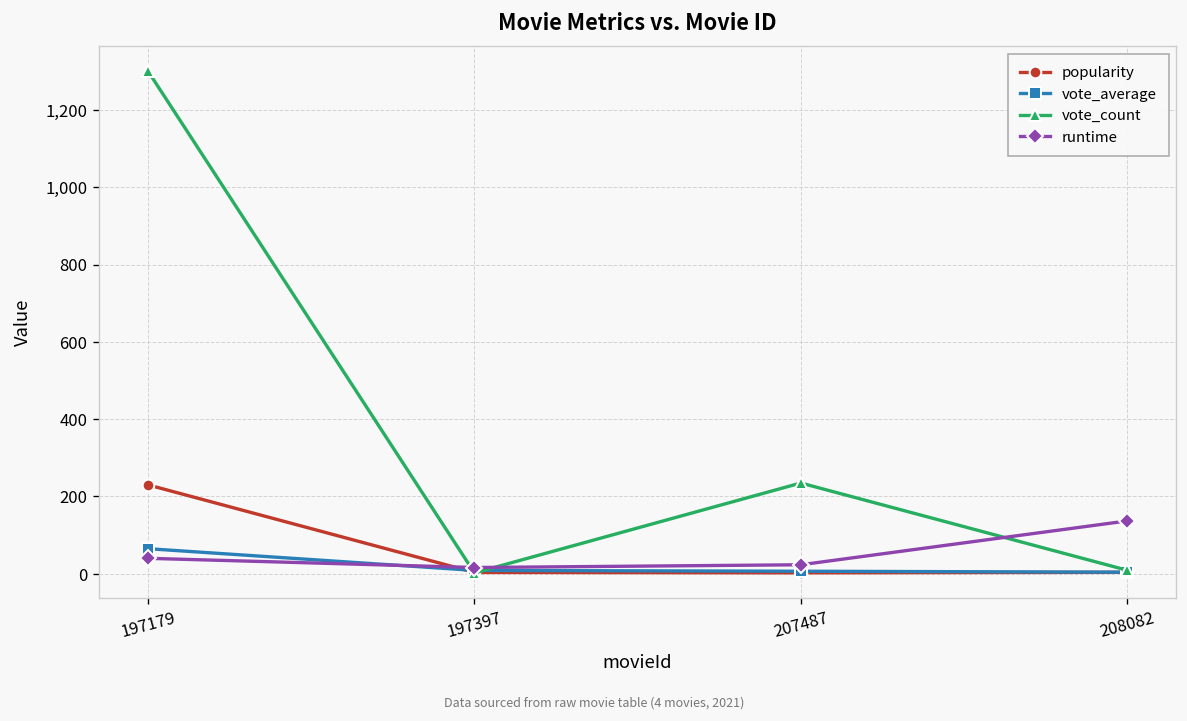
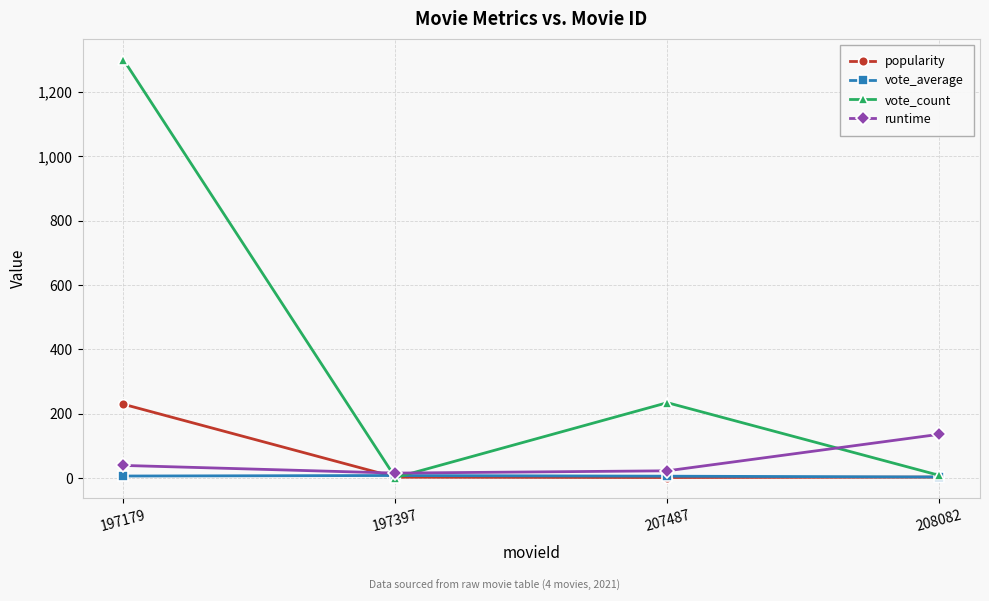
  {
    "popularity": {
      "197179": "230"
    },
    "vote_average": {
-     "197179": "60"
+     "197179": "10"
    },
    "vote_count": {
      "197179": "1,300",
      "207487": "230"
    },
    "runtime": {
      "197179": "40",
      "207487": "20",
      "208082": "140"
    }
  }
